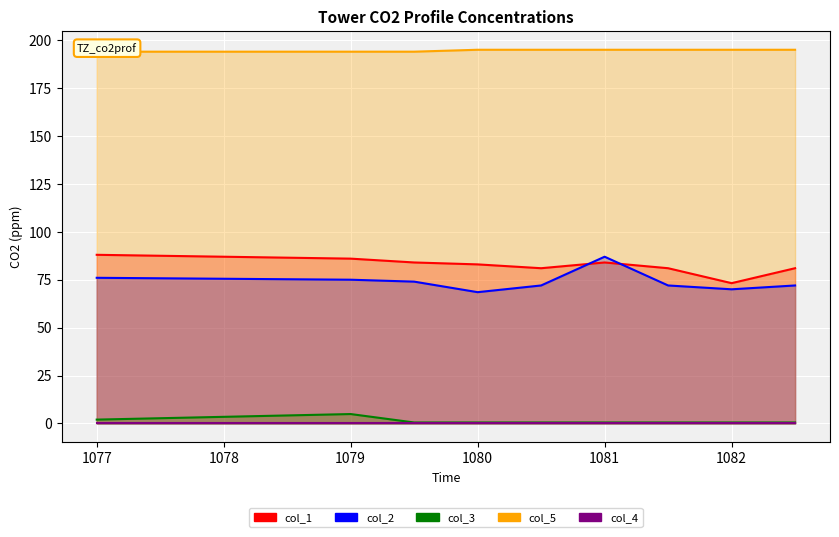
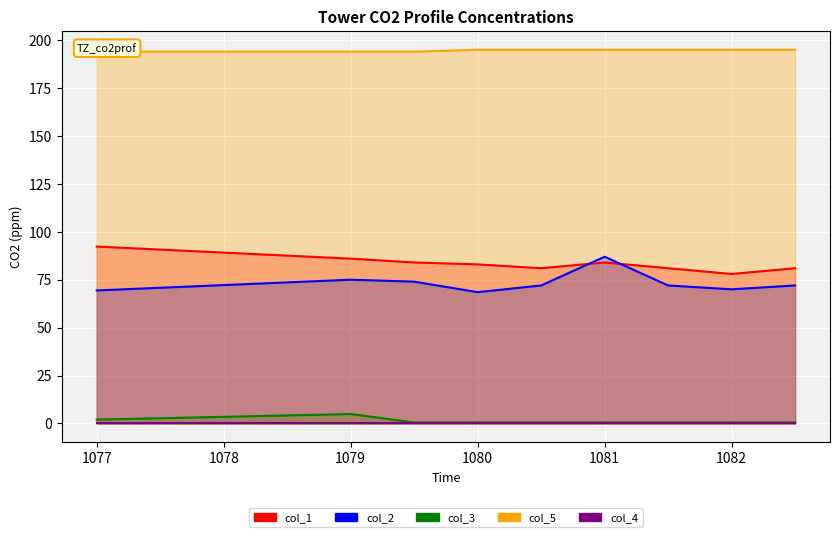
  {
    "col_1": {
-     "1077": 88,
+     "1077": 92,
      "1079": 86,
      "1080": 83,
      "1081": 84,
-     "1082": 73
+     "1082": 78
    },
    "col_2": {
-     "1077": 76,
+     "1077": 69,
      "1079": 75,
      "1080": 69,
      "1081": 87,
      "1082": 70
    },
    "col_3": {
      "1077": 2,
      "1079": 5
    },
    "col_5": {
      "1079": 194,
      "1080": 195,
      "1081": 195,
      "1082": 195
    },
    "col_4": {
      "1077": 0,
      "1079": 0
    }
  }
